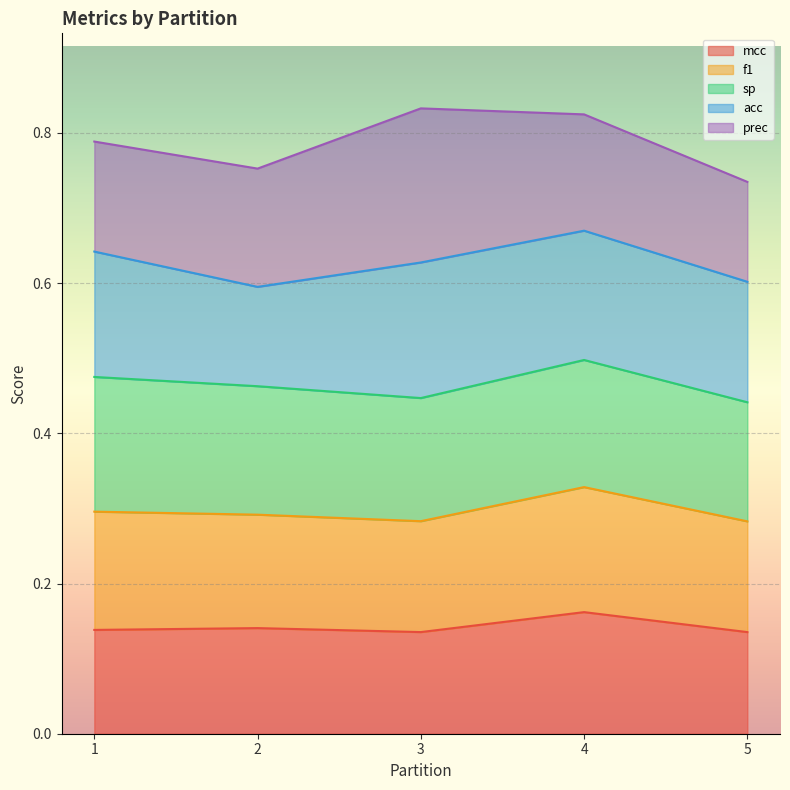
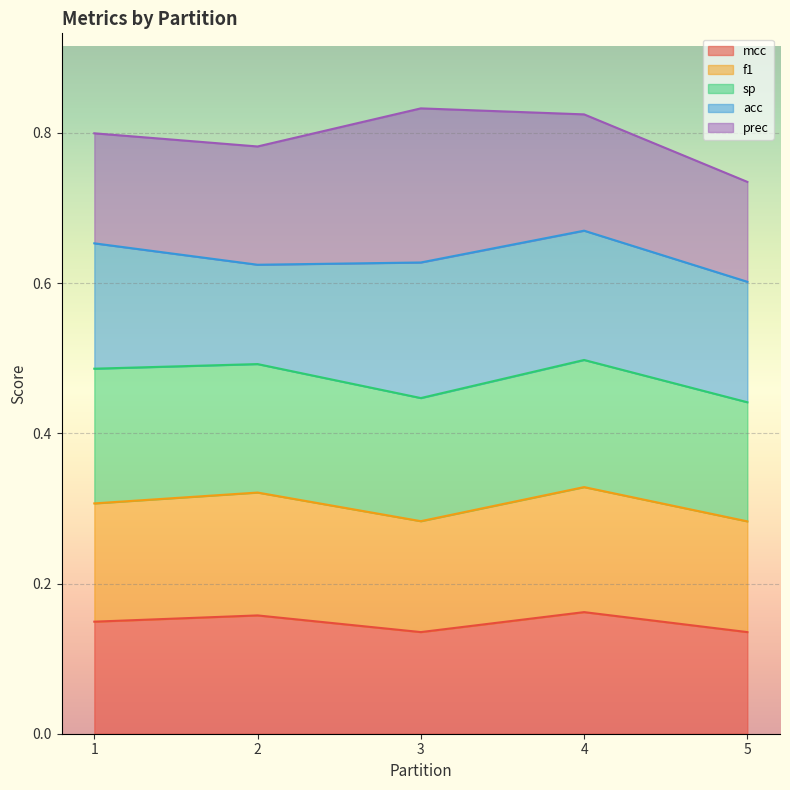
  {
    "mcc": {
-     "1": 0.14,
-     "2": 0.14,
+     "1": 0.15,
+     "2": 0.16,
      "3": 0.14,
      "4": 0.16,
      "5": 0.14
    },
    "f1": {
      "1": 0.16,
-     "2": 0.15,
+     "2": 0.16,
      "3": 0.15,
      "4": 0.17,
      "5": 0.15
    },
    "sp": {
      "1": 0.18,
      "2": 0.17,
      "3": 0.16,
      "4": 0.17,
      "5": 0.16
    },
    "acc": {
      "1": 0.17,
      "2": 0.13,
      "3": 0.18,
      "4": 0.17,
      "5": 0.16
    },
    "prec": {
      "1": 0.15,
      "2": 0.16,
      "3": 0.21,
      "4": 0.15,
      "5": 0.13
    }
  }
